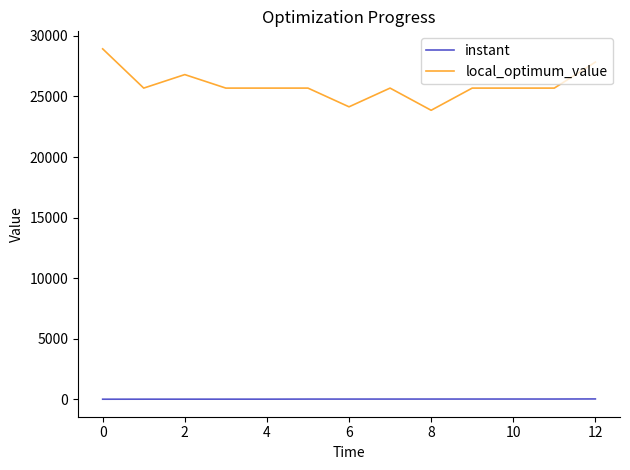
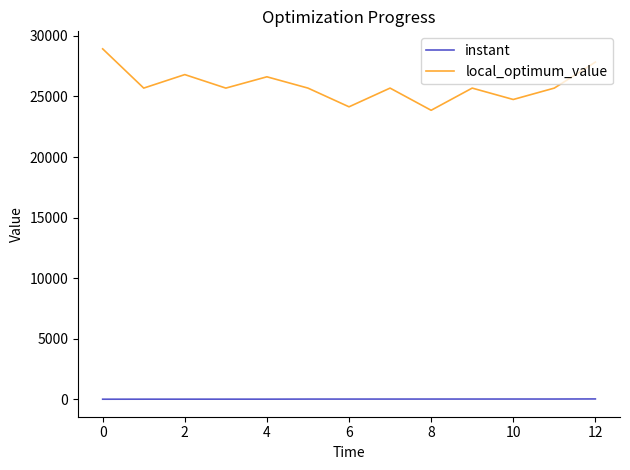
  {
    "instant": {
      "0": 0,
      "2": 0,
      "4": 0,
      "6": 0,
      "8": 0,
      "10": 0,
      "12": 0
    },
    "local_optimum_value": {
      "0": 28900,
      "2": 26800,
-     "4": 25700,
+     "4": 26600,
      "6": 24100,
      "8": 23900,
-     "10": 25700
+     "10": 24800
    }
  }
